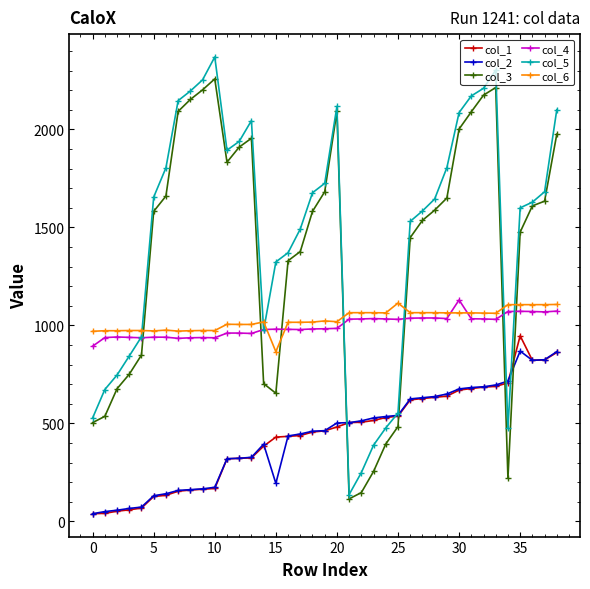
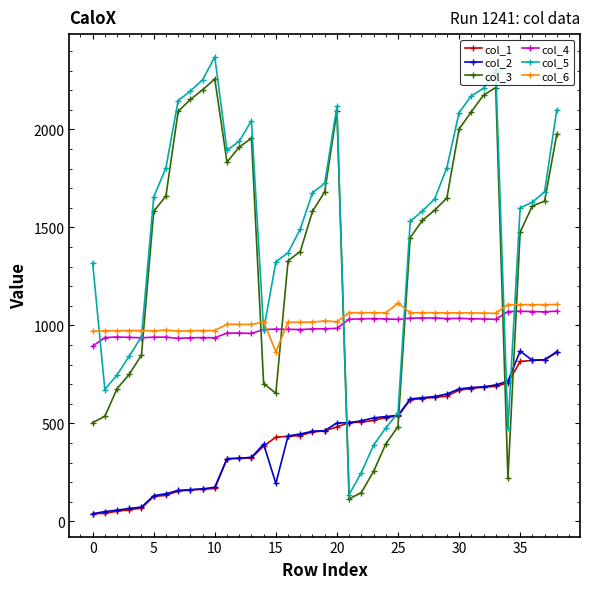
  {
    "col_1": {
      "15": 430,
      "20": 480,
-     "35": 950
+     "35": 820
    },
    "col_2": {
      "15": 190,
      "20": 500,
      "35": 870
    },
    "col_3": {
      "0": 500,
      "5": 1580,
      "10": 2260,
      "15": 650,
      "20": 2090,
      "25": 480,
      "30": 2000,
      "35": 1480
    },
    "col_4": {
      "0": 890,
      "5": 940,
      "10": 940,
      "15": 980,
      "20": 990,
      "25": 1030,
-     "30": 1130,
+     "30": 1040,
      "35": 1070
    },
    "col_5": {
-     "0": 530,
+     "0": 1320,
      "5": 1660,
      "10": 2370,
      "15": 1320,
      "20": 2120,
      "30": 2090,
      "35": 1600
    },
    "col_6": {
      "0": 970,
      "5": 970,
      "10": 970,
      "15": 870,
      "20": 1020,
      "25": 1110,
      "30": 1060,
      "35": 1110
    }
  }
